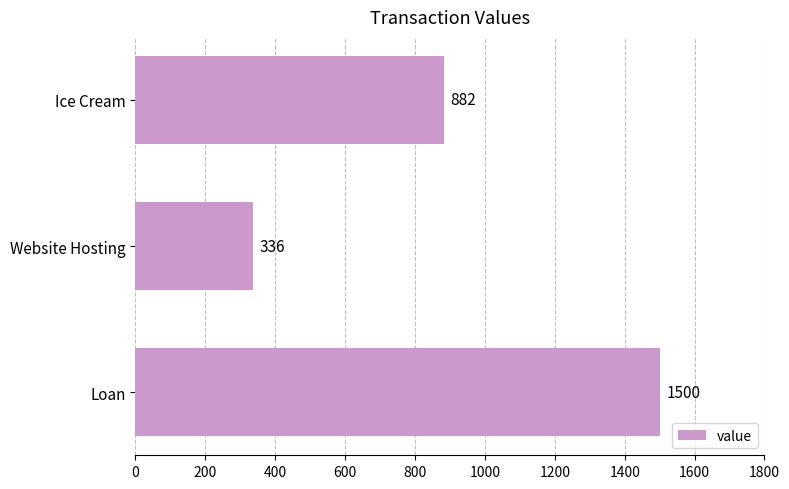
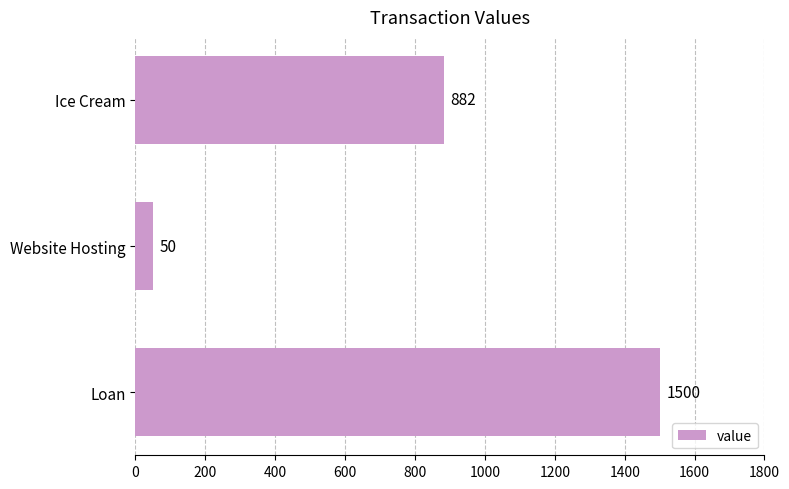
  {
    "Ice Cream": 882,
-   "Website Hosting": 336,
+   "Website Hosting": 50,
    "Loan": 1500
  }
